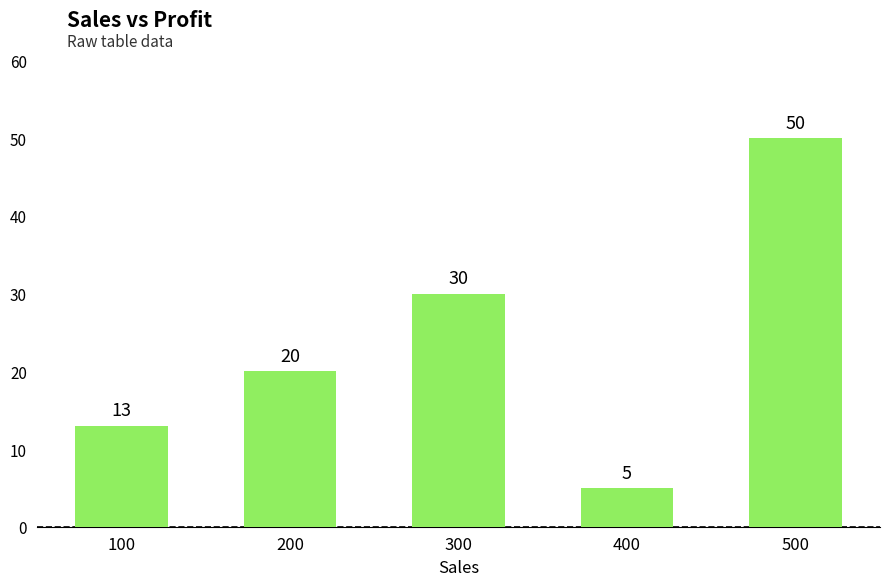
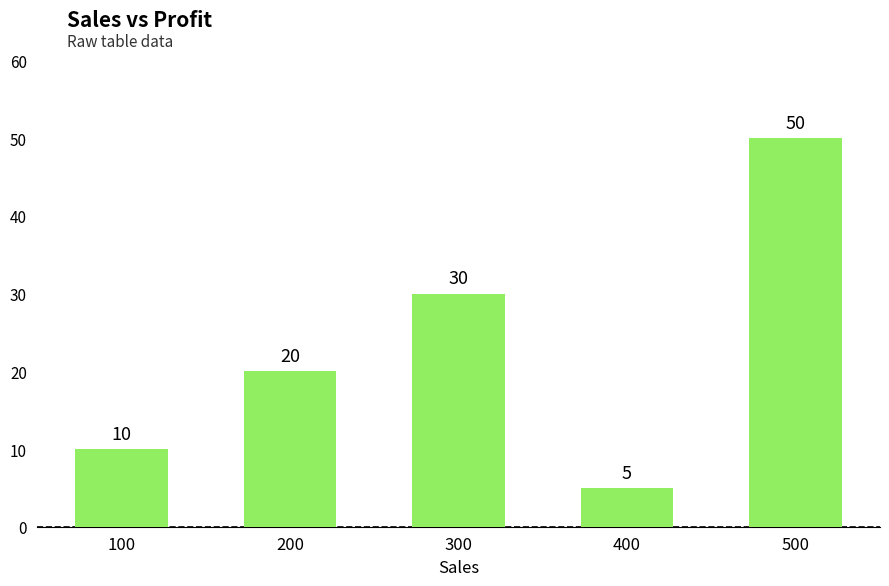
  {
-   "100": 13,
+   "100": 10,
    "200": 20,
    "300": 30,
    "400": 5,
    "500": 50
  }
